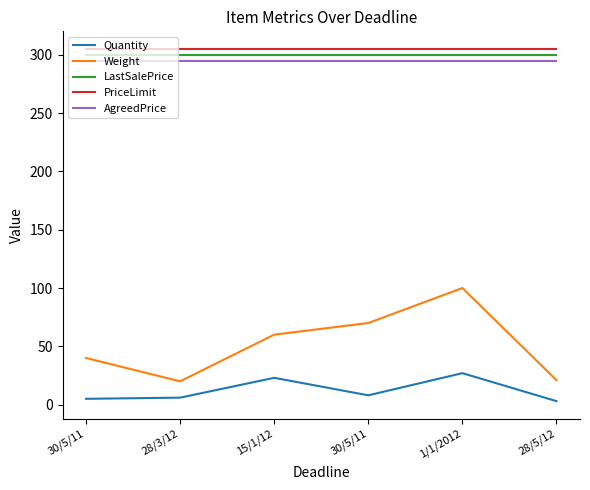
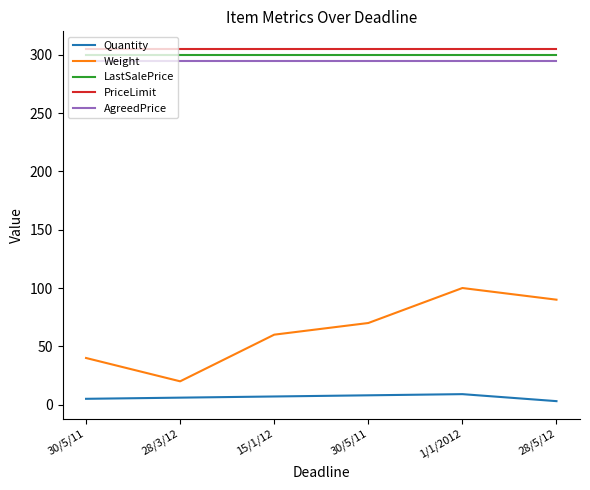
  {
    "Quantity": {
      "28/3/12": 6,
-     "15/1/12": 23,
-     "1/1/2012": 27,
+     "15/1/12": 7,
+     "1/1/2012": 9,
      "28/5/12": 3
    },
    "Weight": {
      "28/3/12": 20,
      "15/1/12": 60,
      "1/1/2012": 100,
-     "28/5/12": 21
+     "28/5/12": 90
    },
    "LastSalePrice": {
      "28/3/12": 300,
      "15/1/12": 300,
      "1/1/2012": 300,
      "28/5/12": 300
    },
    "PriceLimit": {
      "28/3/12": 305,
      "15/1/12": 305,
      "1/1/2012": 305,
      "28/5/12": 305
    },
    "AgreedPrice": {
      "28/3/12": 295,
      "15/1/12": 295,
      "1/1/2012": 295,
      "28/5/12": 295
    }
  }
